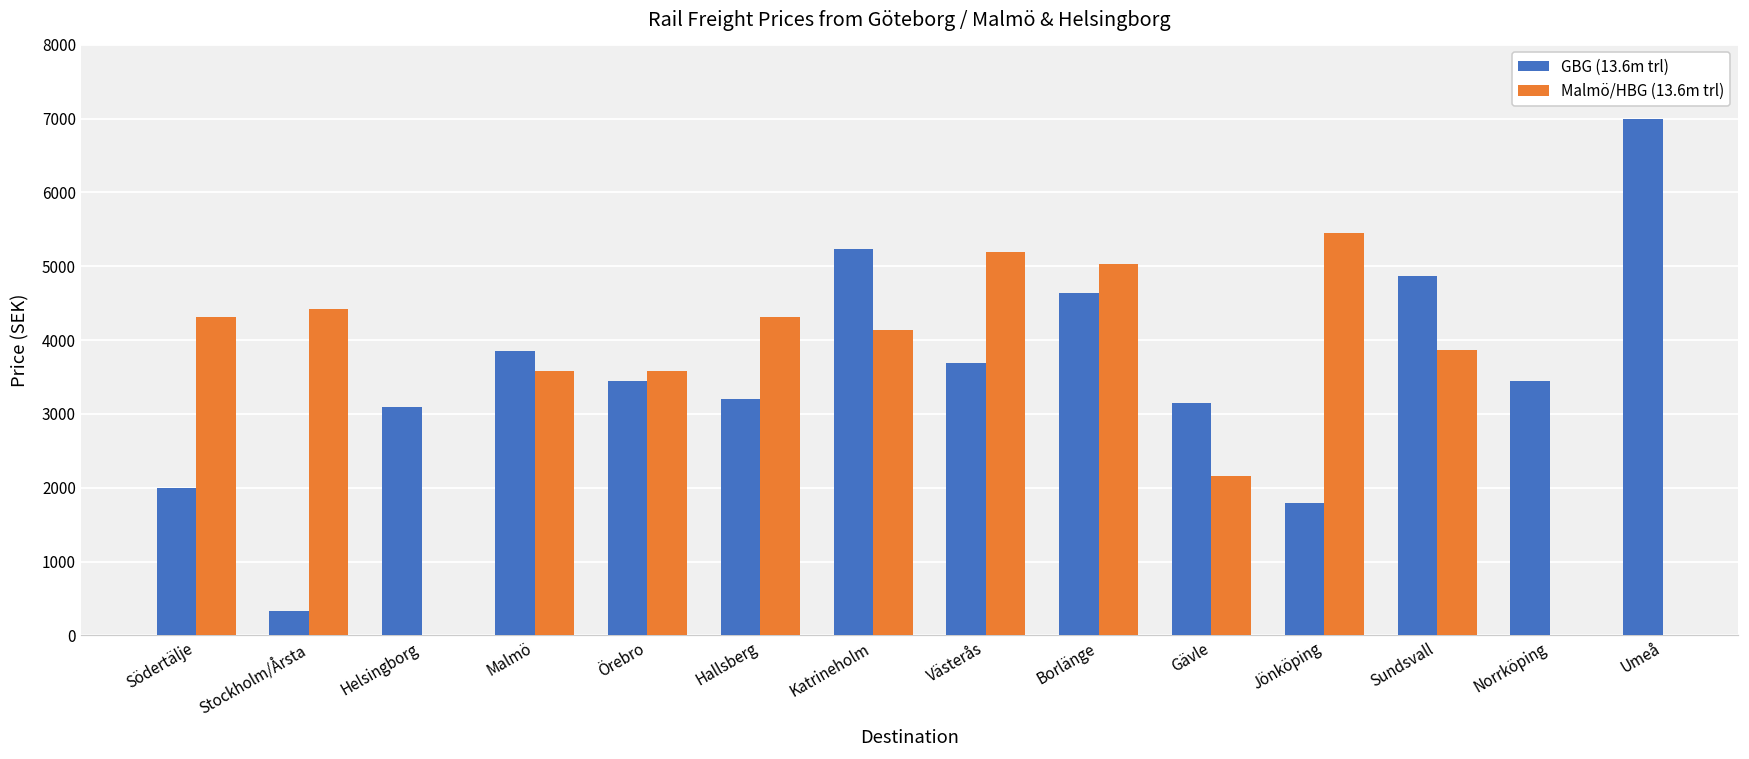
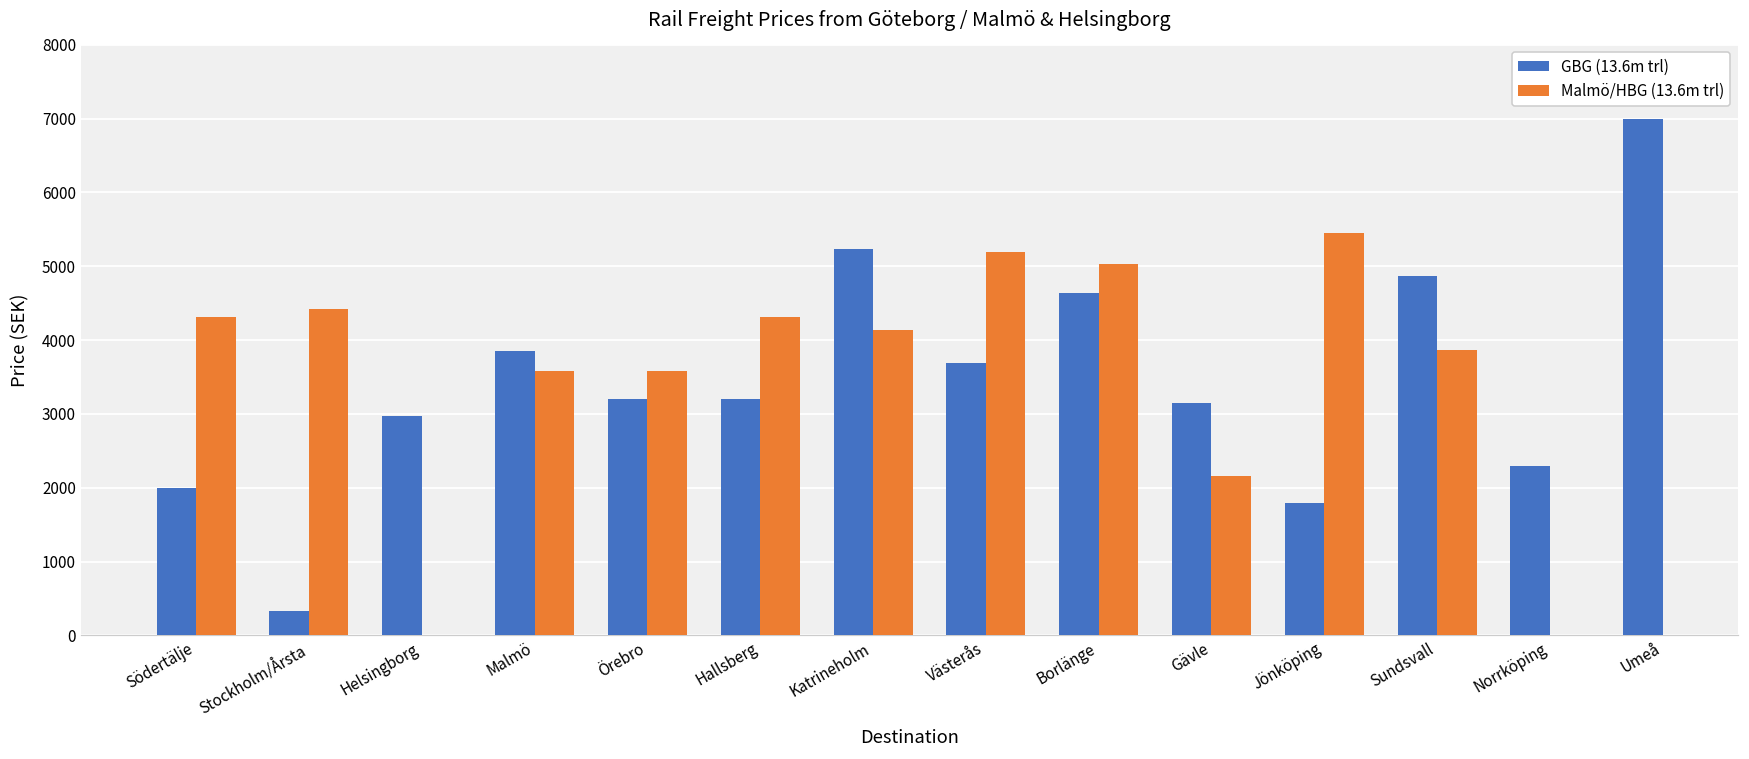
  {
    "GBG (13.6m trl)": {
      "Södertälje": 2000,
      "Stockholm/Årsta": 300,
-     "Helsingborg": 3100,
+     "Helsingborg": 3000,
      "Malmö": 3900,
-     "Örebro": 3400,
+     "Örebro": 3200,
      "Hallsberg": 3200,
      "Katrineholm": 5200,
      "Västerås": 3700,
      "Borlänge": 4600,
      "Gävle": 3100,
      "Jönköping": 1800,
      "Sundsvall": 4900,
-     "Norrköping": 3500,
+     "Norrköping": 2300,
      "Umeå": 7000
    }
  }
